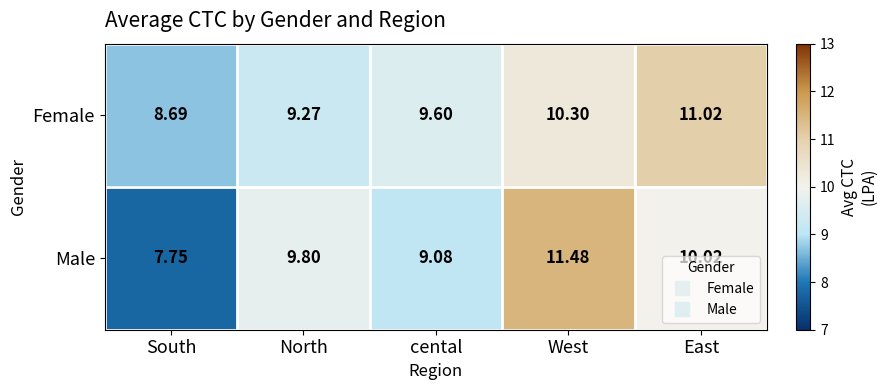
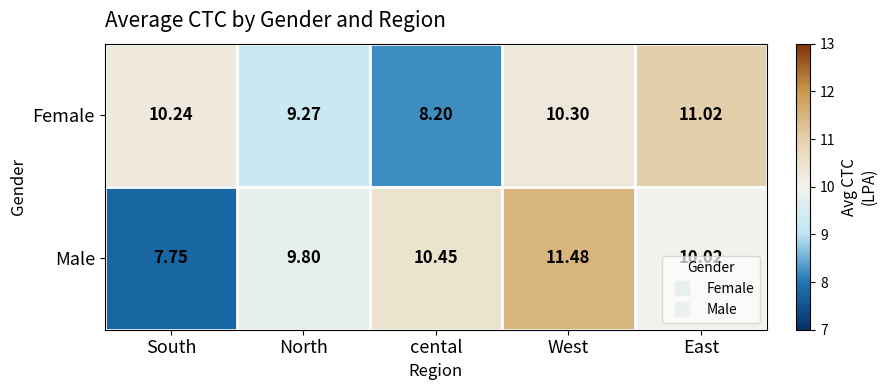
  {
    "Female": {
-     "South": 8.69,
+     "South": 10.24,
      "North": 9.27,
-     "cental": 9.60,
+     "cental": 8.20,
      "West": 10.30,
      "East": 11.02
    },
    "Male": {
      "South": 7.75,
      "North": 9.80,
-     "cental": 9.08,
+     "cental": 10.45,
      "West": 11.48
    }
  }
